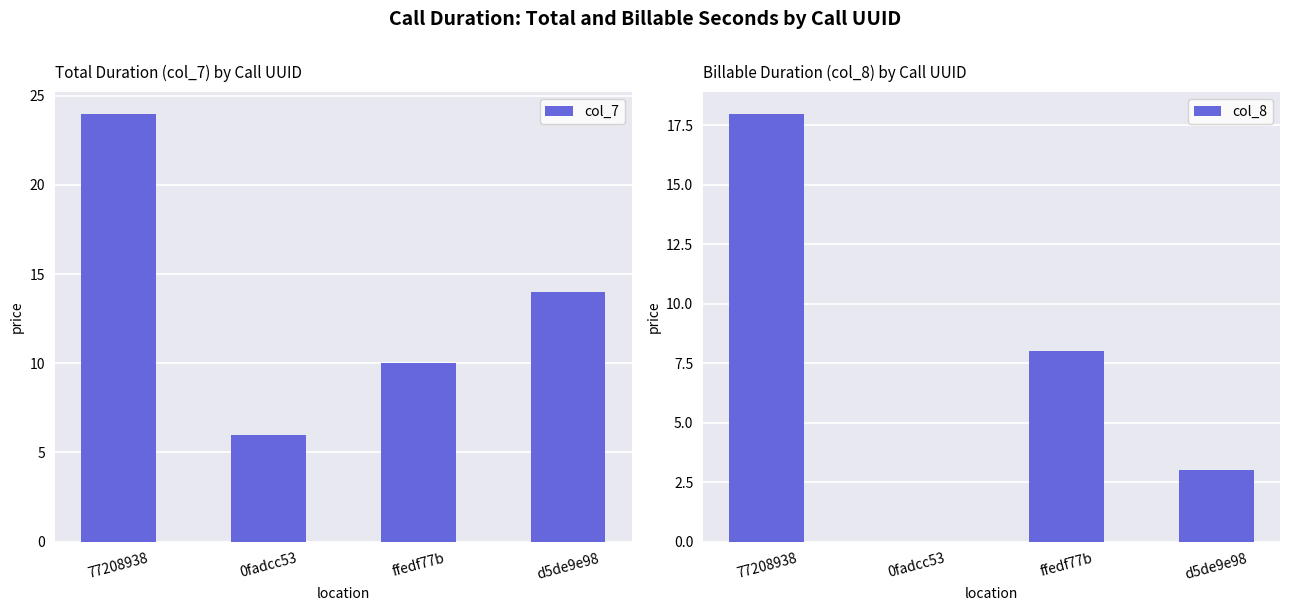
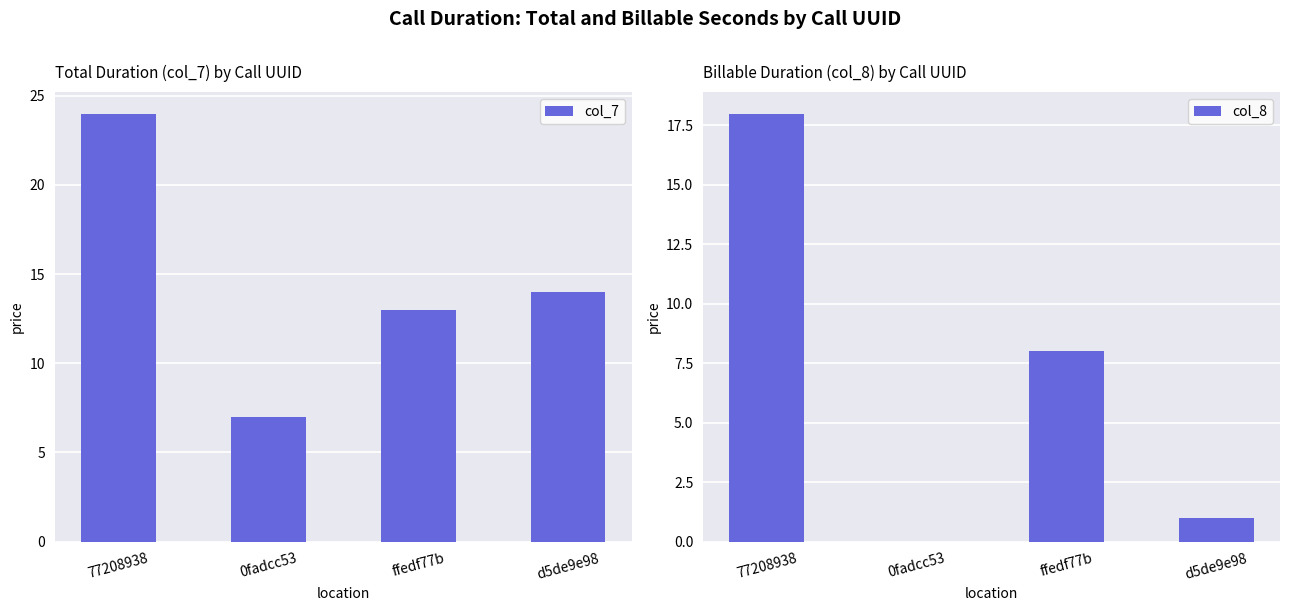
  {
    "Total Duration (col_7) by Call UUID": {
      "77208938": 24,
-     "0fadcc53": 6,
-     "ffedf77b": 10,
+     "0fadcc53": 7,
+     "ffedf77b": 13,
      "d5de9e98": 14
    },
    "Billable Duration (col_8) by Call UUID": {
      "77208938": 18,
      "0fadcc53": 0,
      "ffedf77b": 8,
-     "d5de9e98": 3
+     "d5de9e98": 1
    }
  }
